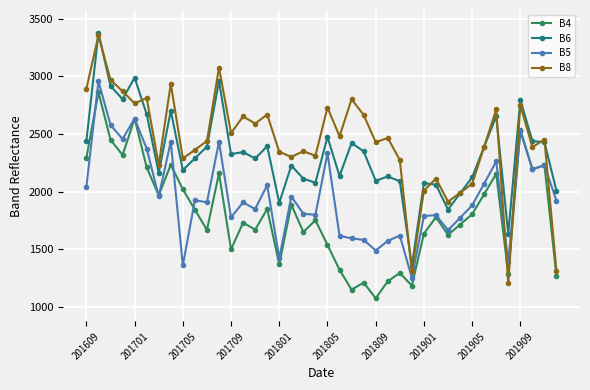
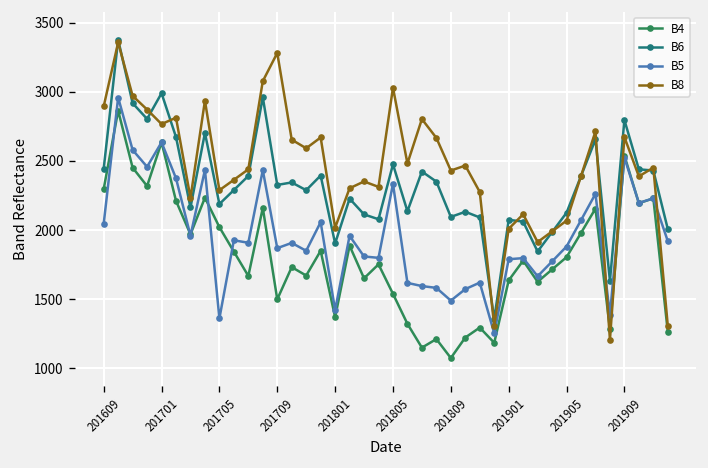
  {
    "B5": {
      "201609": 2050,
      "201705": 1360,
-     "201709": 1780,
+     "201709": 1870,
      "201801": 1420,
      "201805": 2330,
      "201809": 1490,
      "201901": 1790,
      "201905": 1880
    },
    "B8": {
      "201609": 2890,
      "201701": 2770,
      "201705": 2290,
-     "201709": 2510,
-     "201801": 2350,
-     "201805": 2730,
+     "201709": 3280,
+     "201801": 2020,
+     "201805": 3030,
      "201809": 2430,
      "201901": 2010,
      "201905": 2070,
-     "201909": 2750
+     "201909": 2670
    }
  }
